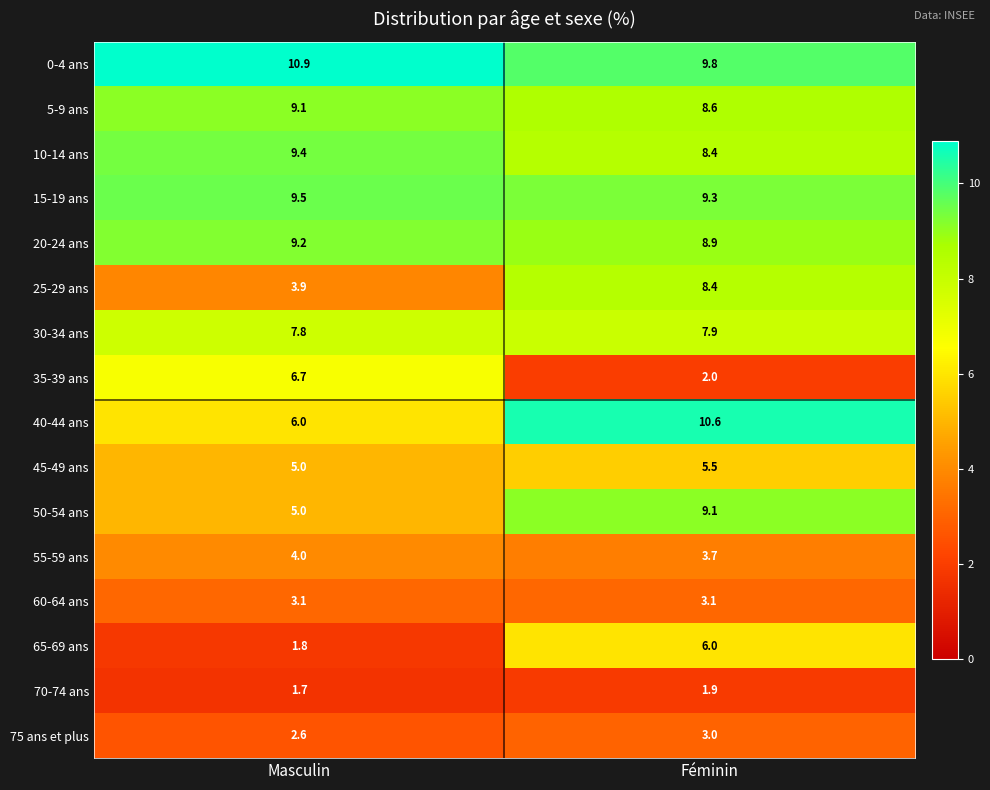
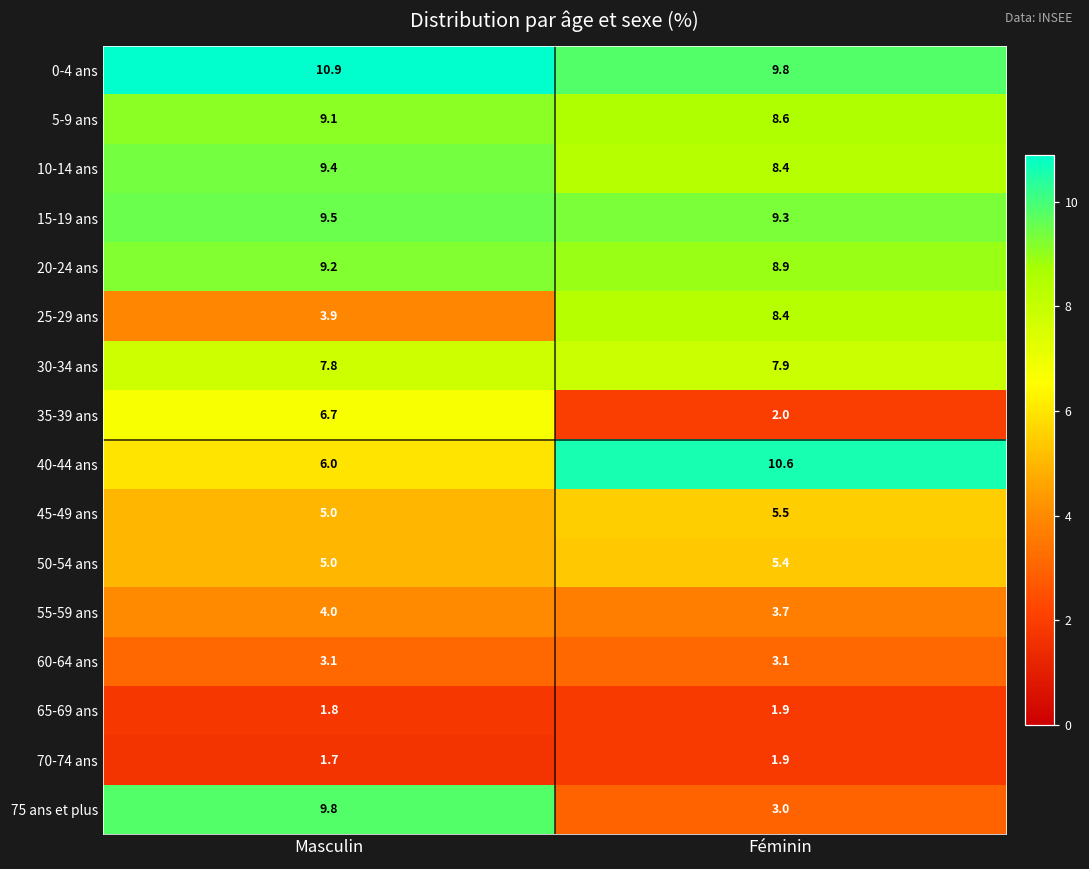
  {
    "0-4 ans": {
      "Masculin": 10.9,
      "Féminin": 9.8
    },
    "5-9 ans": {
      "Masculin": 9.1,
      "Féminin": 8.6
    },
    "10-14 ans": {
      "Masculin": 9.4,
      "Féminin": 8.4
    },
    "15-19 ans": {
      "Masculin": 9.5,
      "Féminin": 9.3
    },
    "20-24 ans": {
      "Masculin": 9.2,
      "Féminin": 8.9
    },
    "25-29 ans": {
      "Masculin": 3.9,
      "Féminin": 8.4
    },
    "30-34 ans": {
      "Masculin": 7.8,
      "Féminin": 7.9
    },
    "35-39 ans": {
      "Masculin": 6.7,
      "Féminin": 2.0
    },
    "40-44 ans": {
      "Masculin": 6.0,
      "Féminin": 10.6
    },
    "45-49 ans": {
      "Masculin": 5.0,
      "Féminin": 5.5
    },
    "50-54 ans": {
      "Masculin": 5.0,
-     "Féminin": 9.1
+     "Féminin": 5.4
    },
    "55-59 ans": {
      "Masculin": 4.0,
      "Féminin": 3.7
    },
    "60-64 ans": {
      "Masculin": 3.1,
      "Féminin": 3.1
    },
    "65-69 ans": {
      "Masculin": 1.8,
-     "Féminin": 6.0
+     "Féminin": 1.9
    },
    "70-74 ans": {
      "Masculin": 1.7,
      "Féminin": 1.9
    },
    "75 ans et plus": {
-     "Masculin": 2.6,
+     "Masculin": 9.8,
      "Féminin": 3.0
    }
  }
